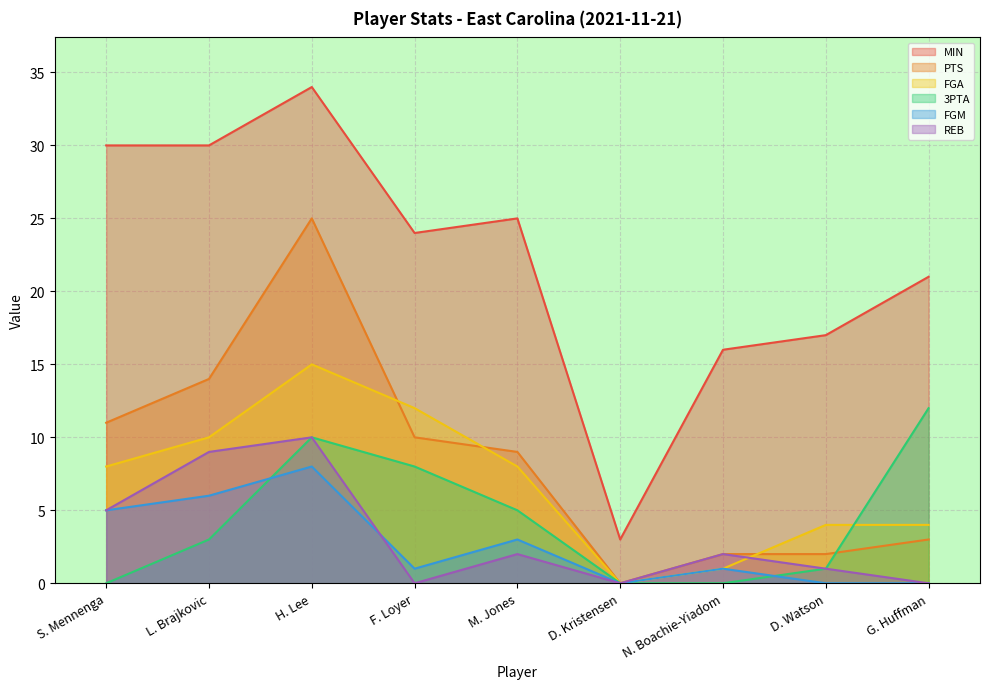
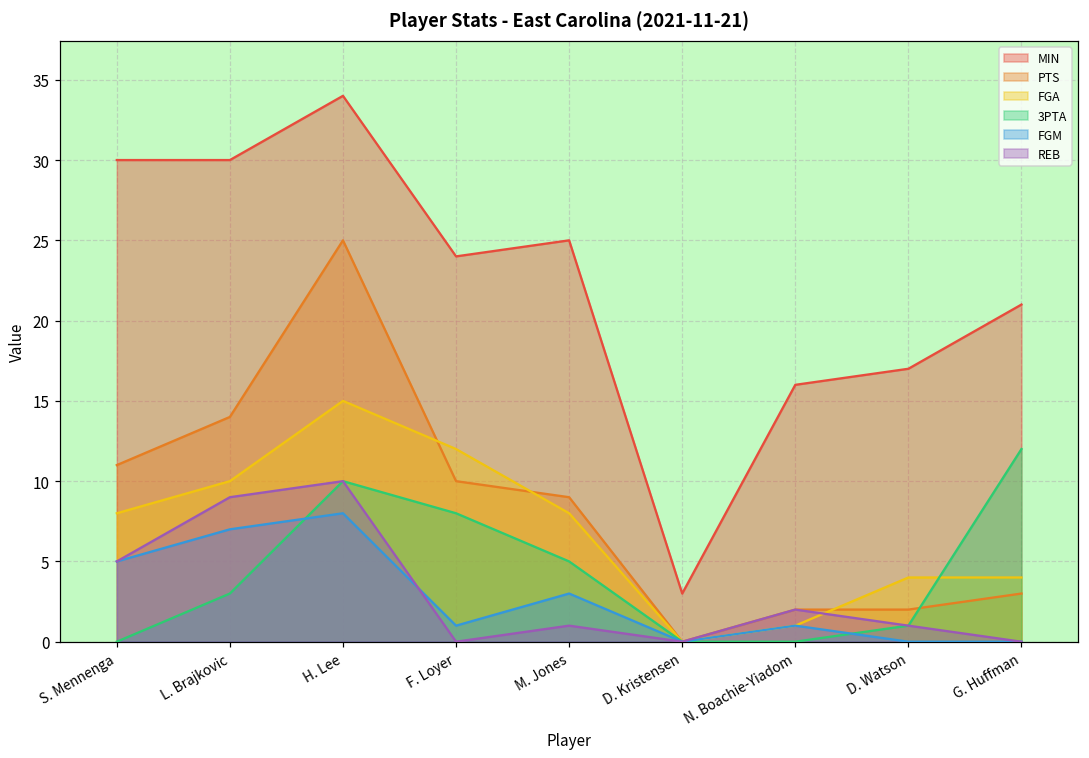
  {
    "3PTA": {
      "S. Mennenga": 0,
      "L. Brajkovic": 3,
      "F. Loyer": 8,
      "M. Jones": 5,
      "N. Boachie-Yiadom": 0,
      "G. Huffman": 12
    },
    "FGM": {
-     "L. Brajkovic": 6,
+     "L. Brajkovic": 7,
      "H. Lee": 8,
      "F. Loyer": 1,
      "M. Jones": 3,
      "D. Watson": 0
    },
    "REB": {
      "L. Brajkovic": 9,
      "F. Loyer": 0,
-     "M. Jones": 2
+     "M. Jones": 1
    }
  }
